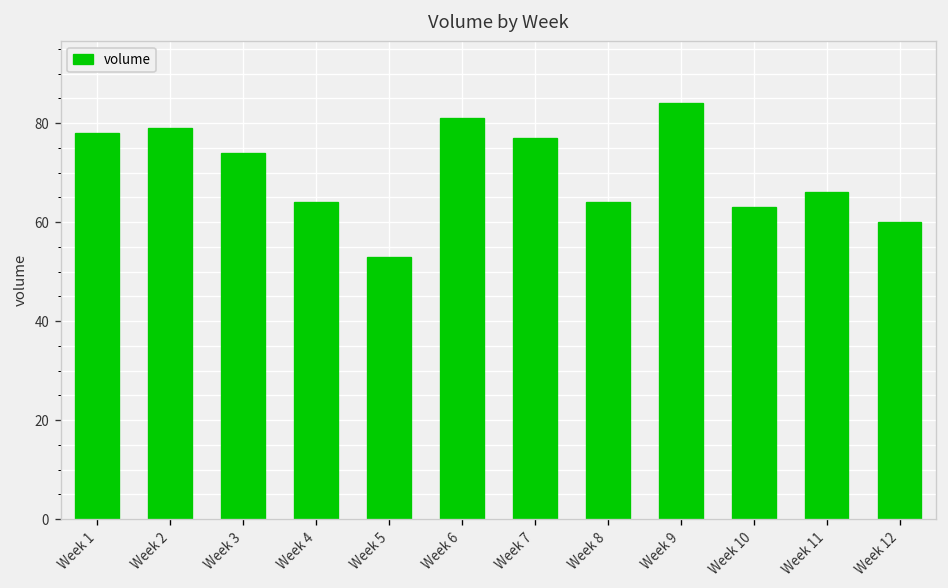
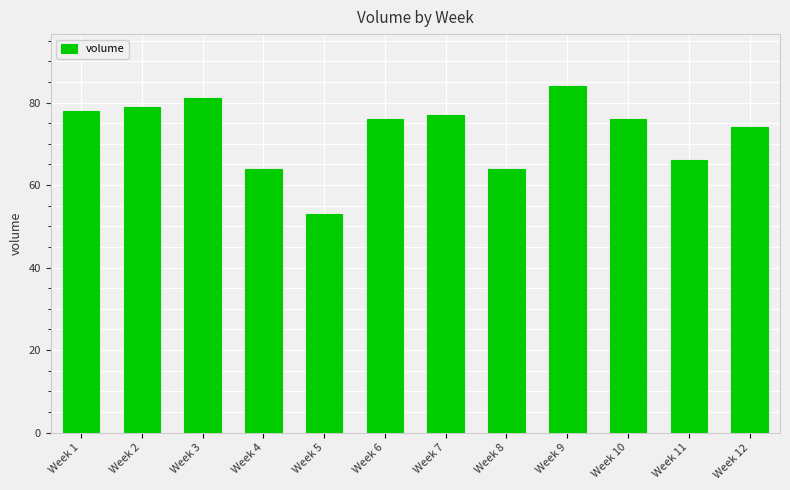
  {
    "Week 1": 78,
    "Week 2": 79,
-   "Week 3": 74,
+   "Week 3": 81,
    "Week 4": 64,
    "Week 5": 53,
-   "Week 6": 81,
+   "Week 6": 76,
    "Week 7": 77,
    "Week 8": 64,
    "Week 9": 84,
-   "Week 10": 63,
+   "Week 10": 76,
    "Week 11": 66,
-   "Week 12": 60
+   "Week 12": 74
  }
